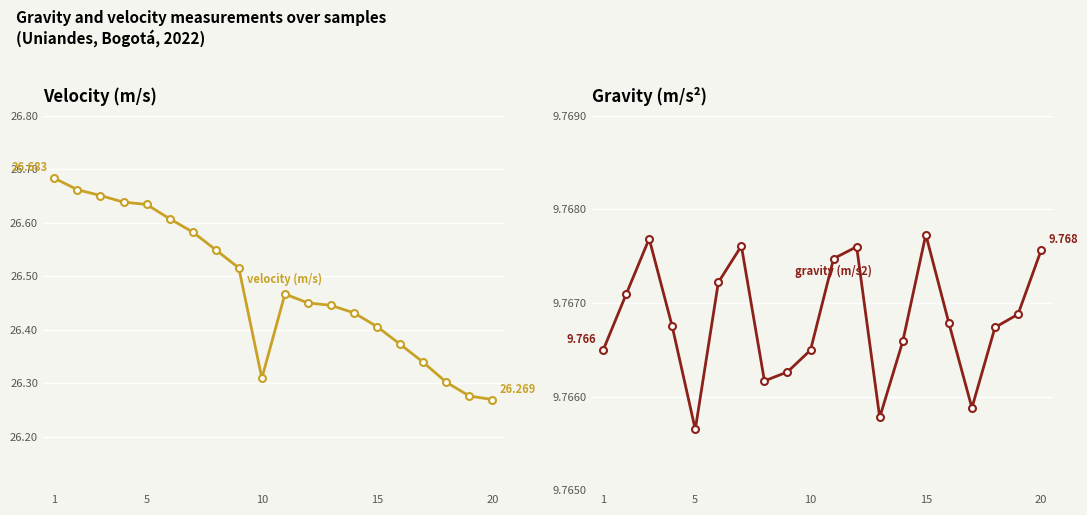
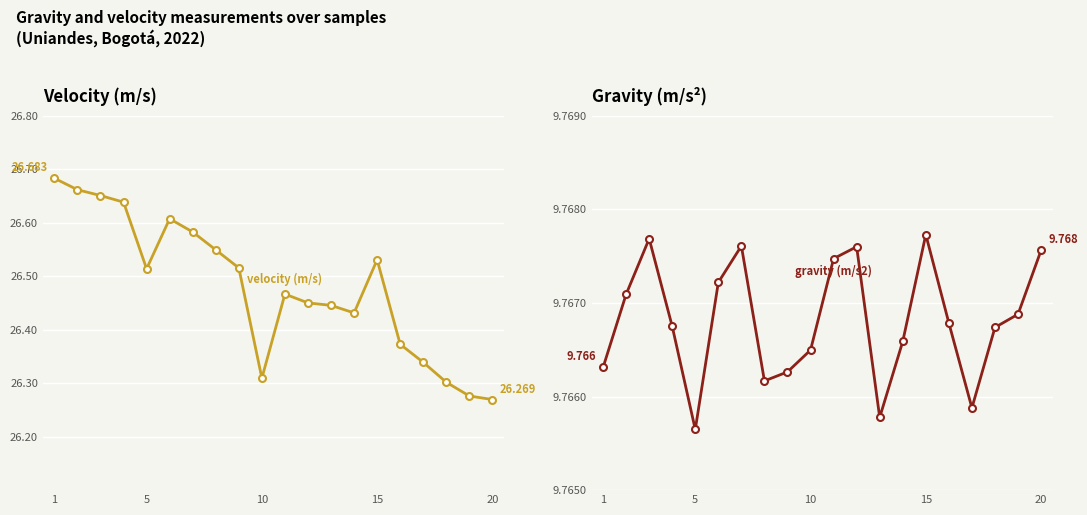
  {
    "Velocity (m/s)": {
-     "5": 26.63,
+     "5": 26.51,
      "10": 26.31,
-     "15": 26.41
+     "15": 26.53
    },
    "Gravity (m/s²)": {
-     "1": 9.7665,
+     "1": 9.7663,
      "5": 9.7656,
      "10": 9.7665,
      "15": 9.7677
    }
  }
